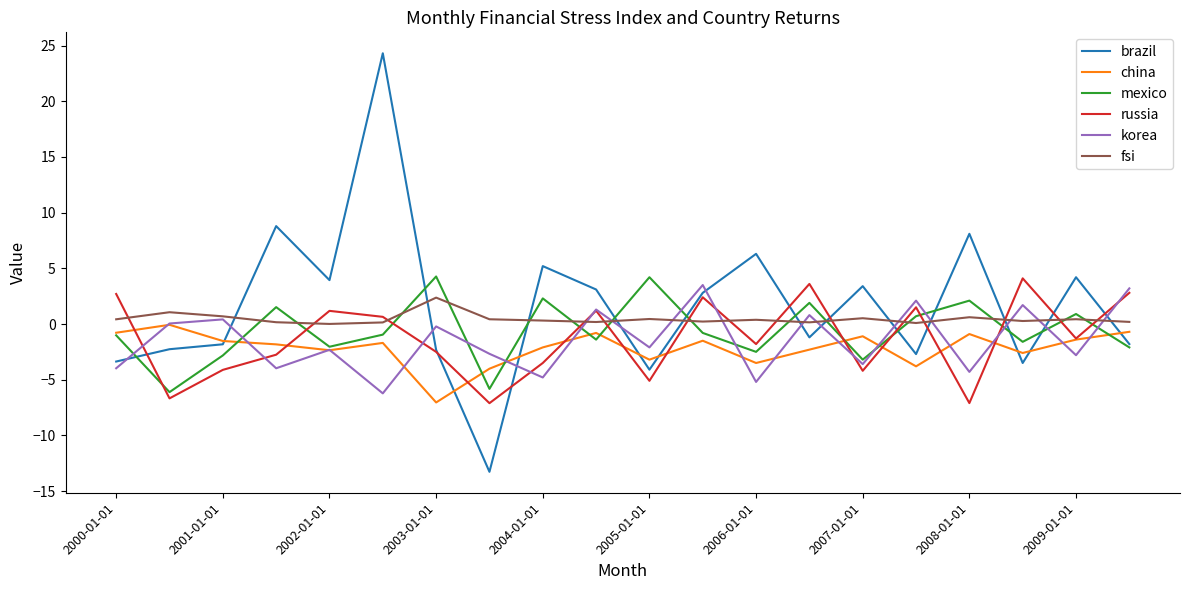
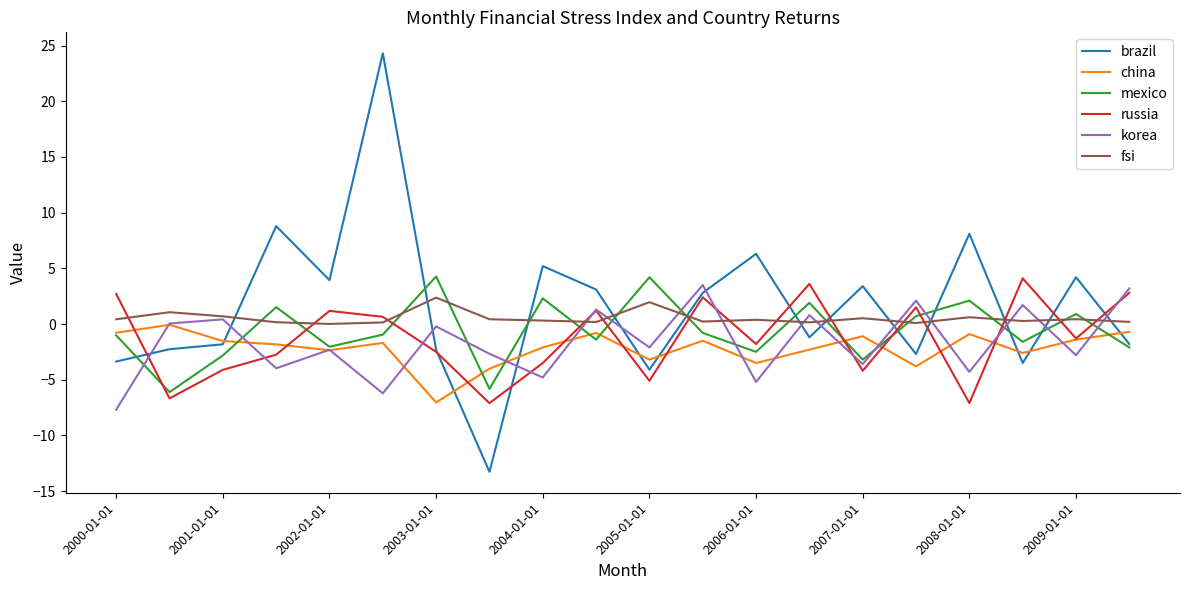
  {
    "brazil": {
      "2000-01-01": -3.4,
      "2001-01-01": -1.8,
      "2002-01-01": 3.9,
      "2004-01-01": 5.2,
      "2005-01-01": -4.1,
      "2006-01-01": 6.3,
      "2007-01-01": 3.4,
      "2008-01-01": 8.1,
      "2009-01-01": 4.2
    },
    "china": {
      "2000-01-01": -0.8,
      "2001-01-01": -1.5,
      "2003-01-01": -7.0,
      "2004-01-01": -2.1,
      "2005-01-01": -3.2,
      "2006-01-01": -3.5,
      "2007-01-01": -1.1,
      "2008-01-01": -0.9
    },
    "mexico": {
      "2000-01-01": -1.0,
      "2001-01-01": -2.8,
      "2002-01-01": -2.0,
      "2003-01-01": 4.3,
      "2004-01-01": 2.3,
      "2005-01-01": 4.2,
      "2006-01-01": -2.5,
      "2007-01-01": -3.2,
      "2008-01-01": 2.1,
      "2009-01-01": 0.9
    },
    "russia": {
      "2000-01-01": 2.7,
      "2001-01-01": -4.1,
      "2002-01-01": 1.2,
      "2004-01-01": -3.5,
      "2005-01-01": -5.1,
      "2006-01-01": -1.8,
      "2007-01-01": -4.2,
      "2008-01-01": -7.1
    },
    "korea": {
-     "2000-01-01": -4.0,
+     "2000-01-01": -7.7,
      "2001-01-01": 0.4,
      "2003-01-01": -0.2,
      "2004-01-01": -4.8,
      "2005-01-01": -2.1,
      "2006-01-01": -5.2,
      "2007-01-01": -3.6,
      "2008-01-01": -4.3,
      "2009-01-01": -2.8
    },
    "fsi": {
      "2000-01-01": 0.4,
      "2001-01-01": 0.7,
      "2002-01-01": 0.0,
      "2003-01-01": 2.4,
      "2004-01-01": 0.3,
-     "2005-01-01": 0.5,
+     "2005-01-01": 2.0,
      "2006-01-01": 0.4,
      "2007-01-01": 0.5,
      "2008-01-01": 0.6,
      "2009-01-01": 0.4
    }
  }
